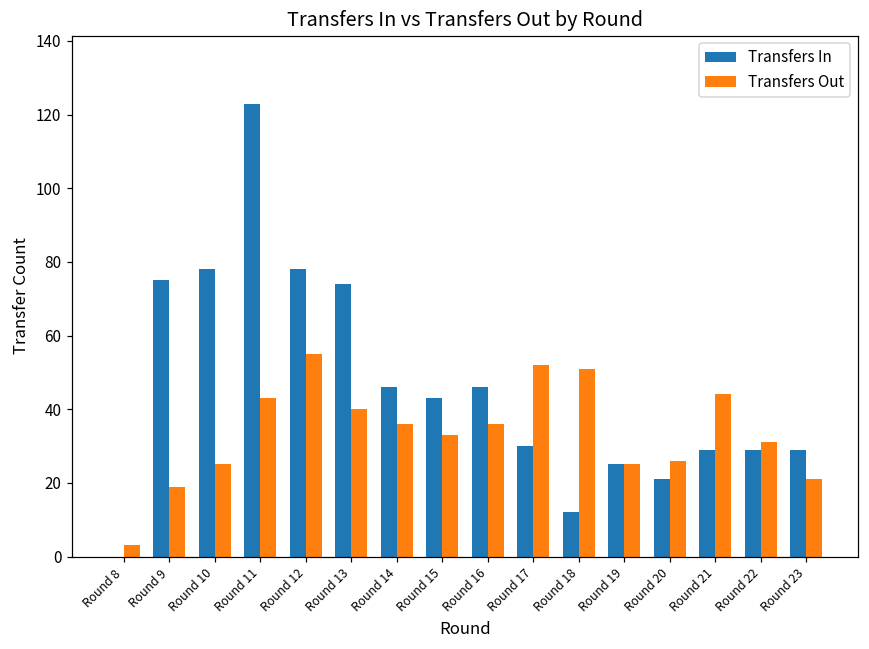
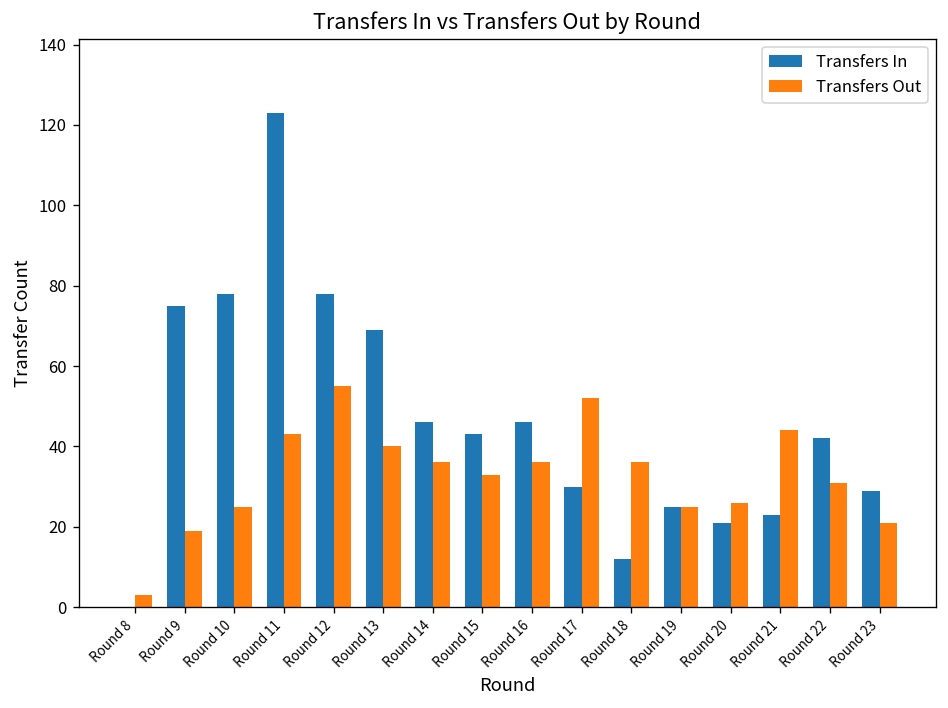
  {
    "Transfers In": {
      "Round 8": 0,
      "Round 9": 75,
      "Round 10": 78,
      "Round 11": 123,
      "Round 12": 78,
-     "Round 13": 74,
+     "Round 13": 69,
      "Round 14": 46,
      "Round 15": 43,
      "Round 16": 46,
      "Round 17": 30,
      "Round 18": 12,
      "Round 19": 25,
      "Round 20": 21,
-     "Round 21": 29,
-     "Round 22": 29,
+     "Round 21": 23,
+     "Round 22": 42,
      "Round 23": 29
    },
    "Transfers Out": {
      "Round 8": 3,
      "Round 9": 19,
      "Round 10": 25,
      "Round 11": 43,
      "Round 12": 55,
      "Round 13": 40,
      "Round 14": 36,
      "Round 15": 33,
      "Round 16": 36,
      "Round 17": 52,
-     "Round 18": 51,
+     "Round 18": 36,
      "Round 19": 25,
      "Round 20": 26,
      "Round 21": 44,
      "Round 22": 31,
      "Round 23": 21
    }
  }
